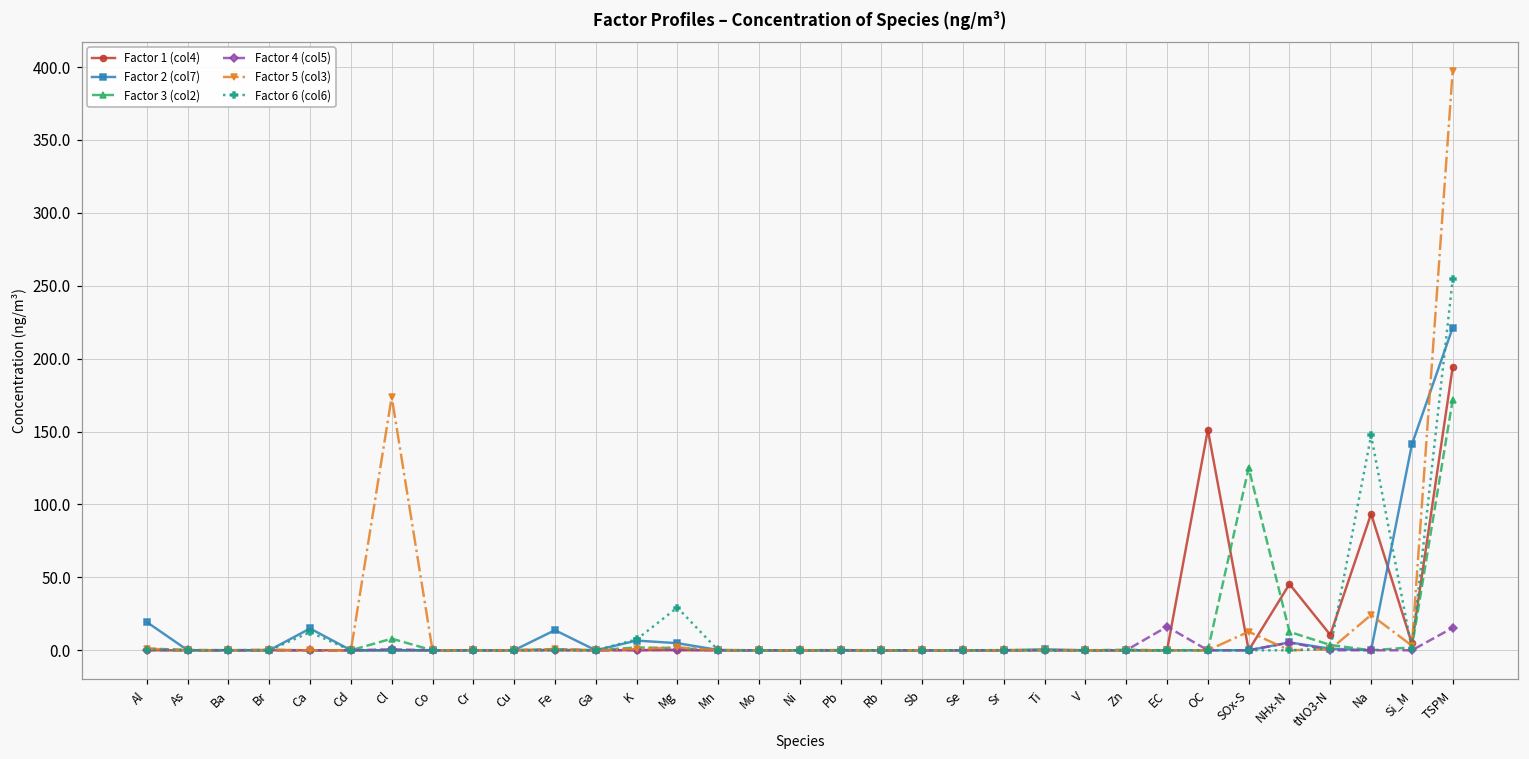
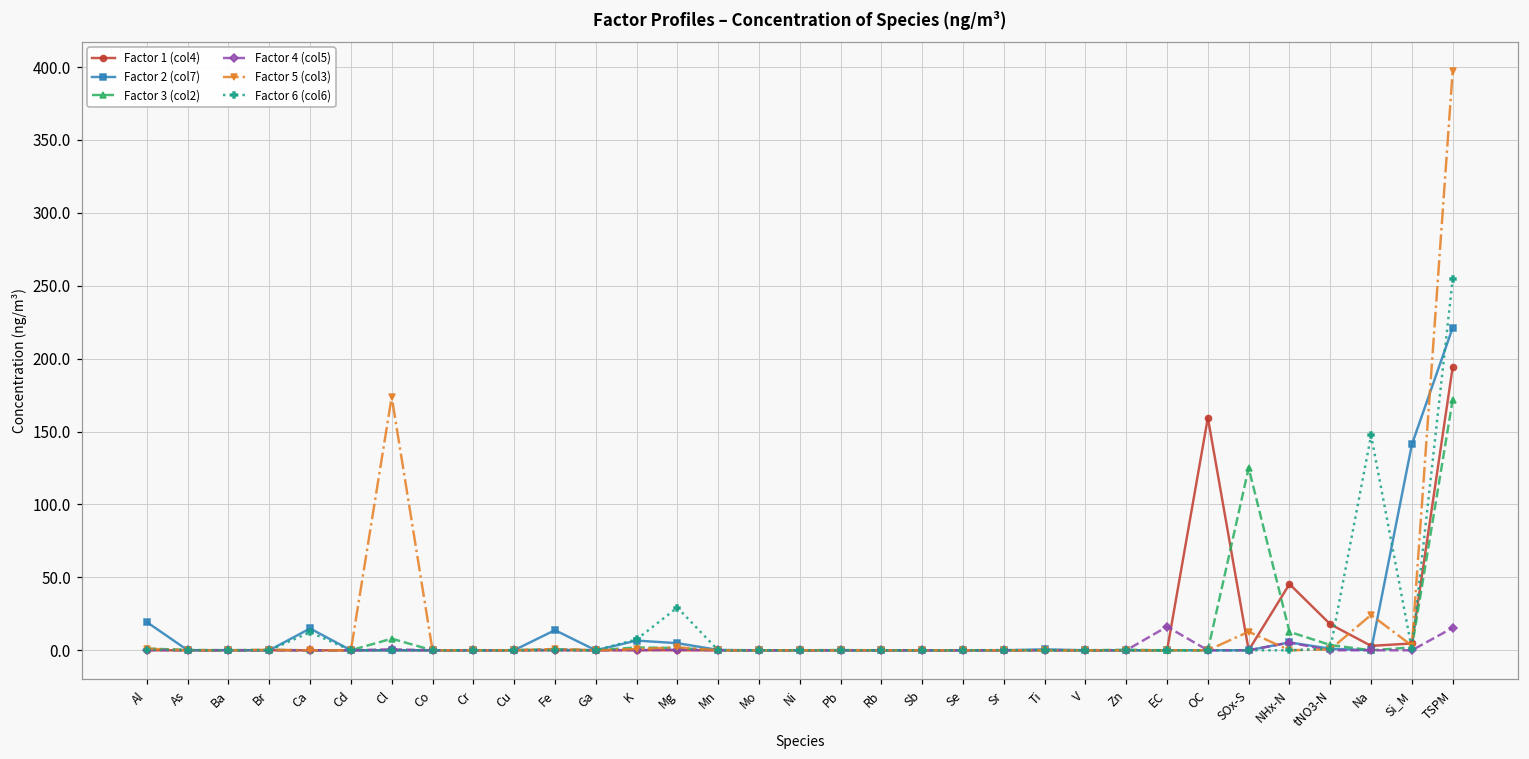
  {
    "Factor 1 (col4)": {
-     "OC": 151,
+     "OC": 160,
      "NHx-N": 45,
-     "tNO3-N": 11,
-     "Na": 94,
+     "tNO3-N": 18,
+     "Na": 3,
      "TSPM": 194
    },
    "Factor 2 (col7)": {
      "Al": 19,
      "Ca": 15,
      "Fe": 14,
      "Mg": 5,
      "Si_M": 141,
      "TSPM": 221
    },
    "Factor 4 (col5)": {
      "EC": 16,
      "TSPM": 15
    },
    "Factor 5 (col3)": {
      "Cl": 174,
      "SOx-S": 13,
      "Na": 24,
      "TSPM": 398
    }
  }
